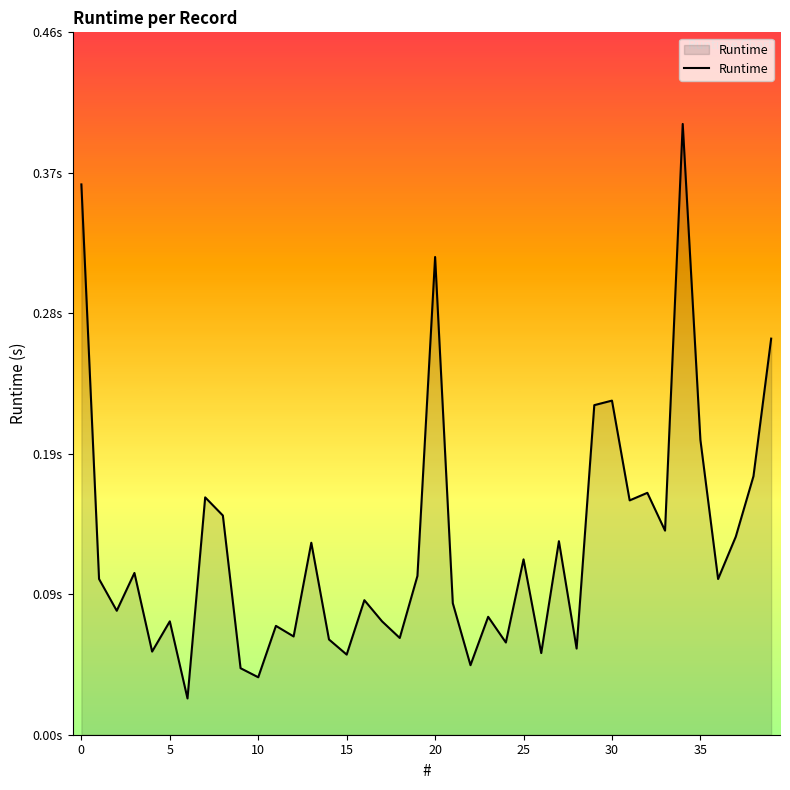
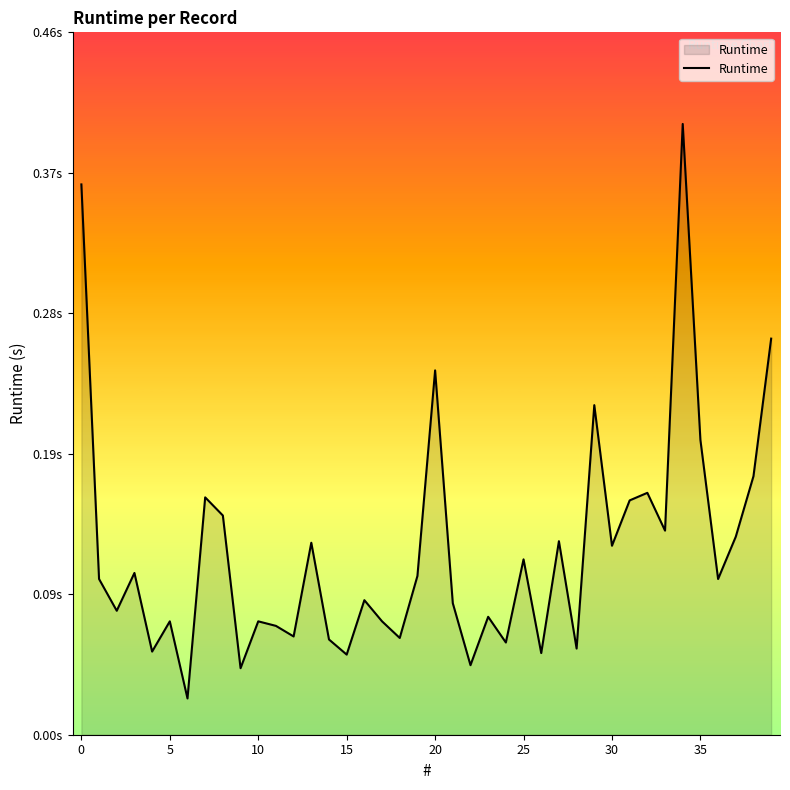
  {
    "0": "0.364s",
    "5": "0.075s",
-   "10": "0.038s",
+   "10": "0.075s",
    "15": "0.053s",
-   "20": "0.316s",
+   "20": "0.241s",
    "25": "0.116s",
-   "30": "0.221s",
+   "30": "0.125s",
    "35": "0.195s"
  }
